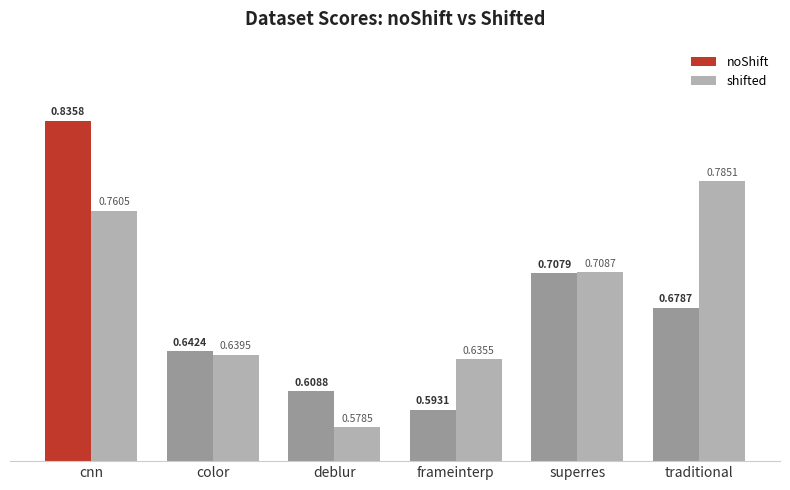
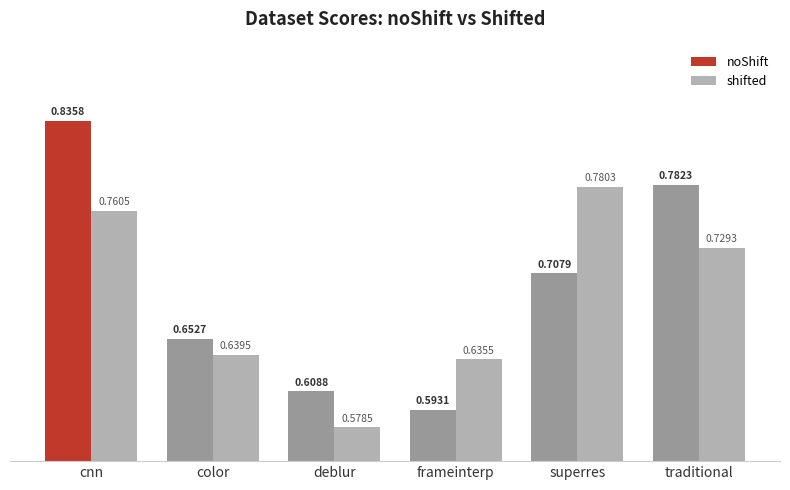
  {
    "noShift": {
      "cnn": 0.8358,
-     "color": 0.6424,
+     "color": 0.6527,
      "deblur": 0.6088,
      "frameinterp": 0.5931,
      "superres": 0.7079,
-     "traditional": 0.6787
+     "traditional": 0.7823
    },
    "shifted": {
      "cnn": 0.7605,
      "color": 0.6395,
      "deblur": 0.5785,
      "frameinterp": 0.6355,
-     "superres": 0.7087,
-     "traditional": 0.7851
+     "superres": 0.7803,
+     "traditional": 0.7293
    }
  }
